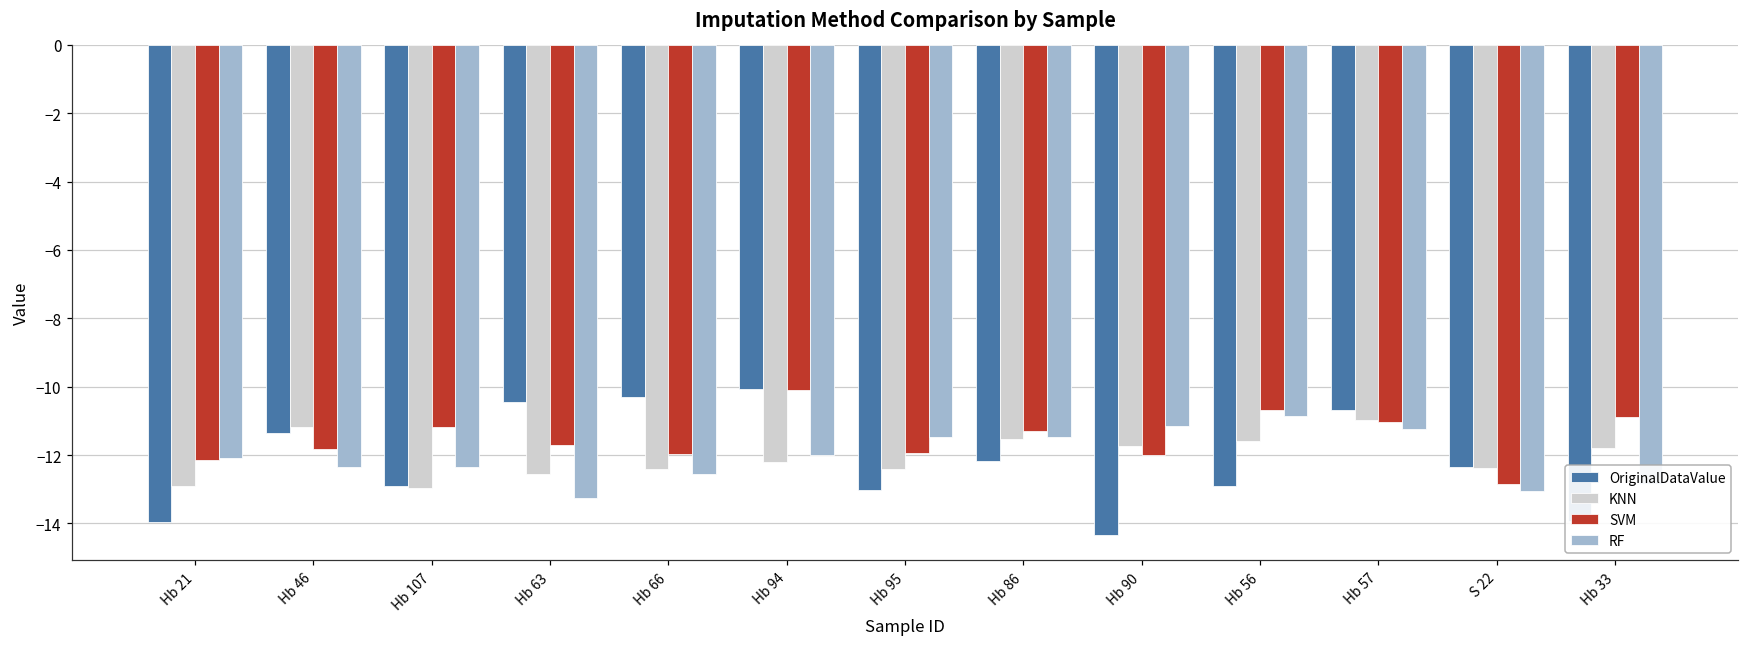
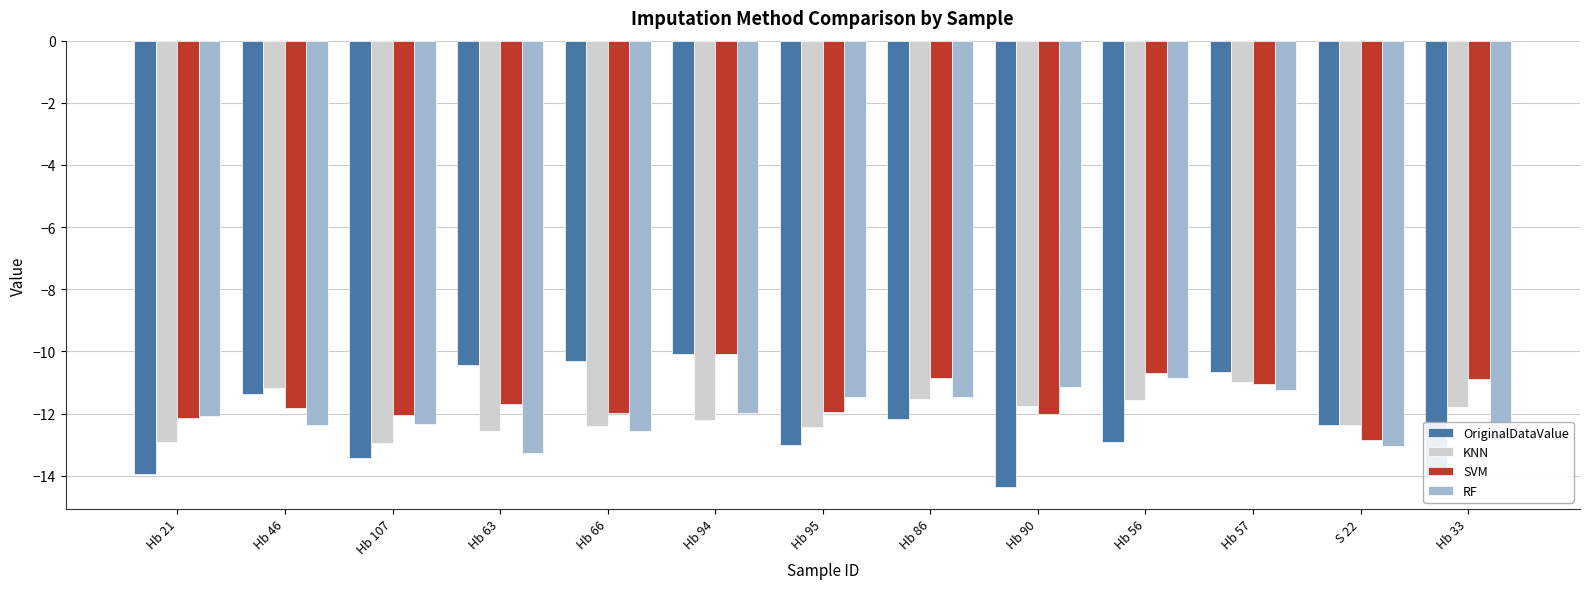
  {
    "OriginalDataValue": {
      "Hb 21": -14.0,
      "Hb 46": -11.4,
-     "Hb 107": -12.9,
+     "Hb 107": -13.4,
      "Hb 63": -10.4,
      "Hb 66": -10.3,
      "Hb 94": -10.1,
      "Hb 95": -13.0,
      "Hb 86": -12.2,
      "Hb 90": -14.4,
      "Hb 56": -12.9,
      "Hb 57": -10.7,
      "S 22": -12.4
    },
    "SVM": {
      "Hb 21": -12.1,
      "Hb 46": -11.8,
-     "Hb 107": -11.2,
+     "Hb 107": -12.0,
      "Hb 63": -11.7,
      "Hb 66": -12.0,
      "Hb 94": -10.1,
      "Hb 95": -12.0,
-     "Hb 86": -11.3,
+     "Hb 86": -10.8,
      "Hb 90": -12.0,
      "Hb 56": -10.7,
      "Hb 57": -11.0,
      "S 22": -12.9,
      "Hb 33": -10.9
    }
  }
